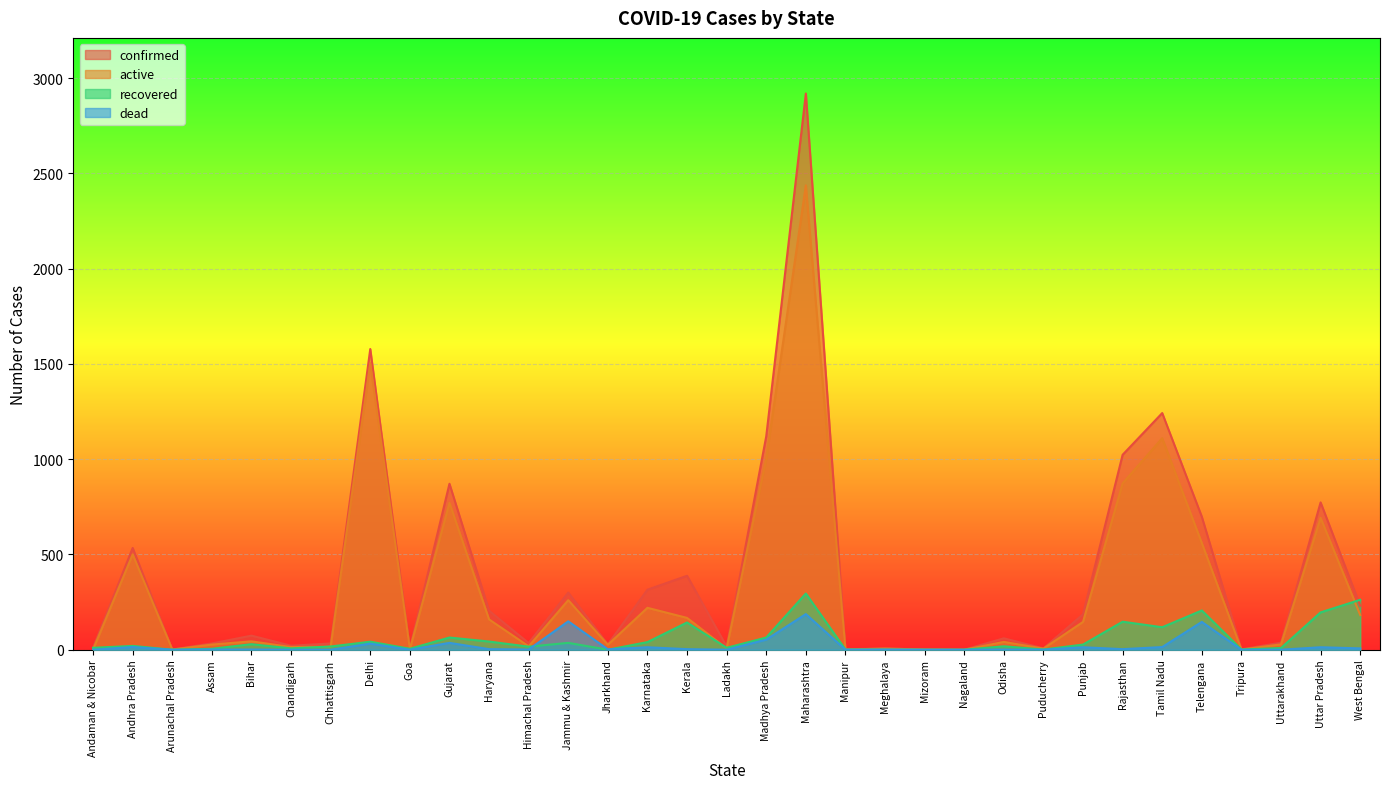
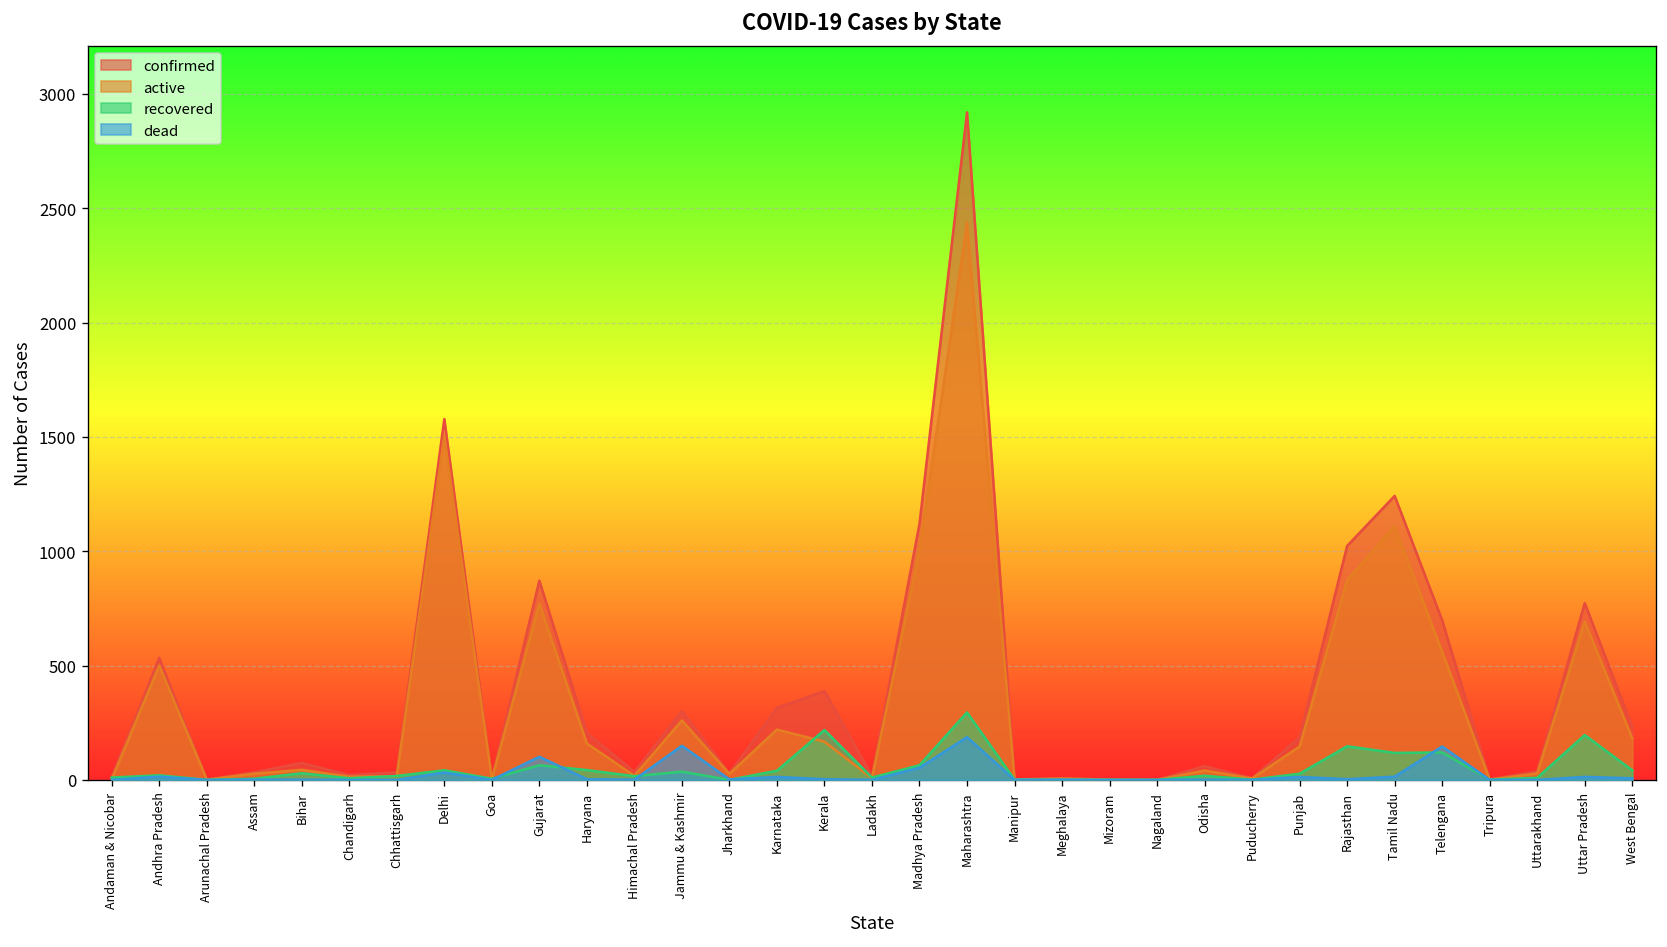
  {
    "recovered": {
      "Bihar": 30,
      "Gujarat": 60,
      "Haryana": 40,
      "Jammu & Kashmir": 40,
      "Karnataka": 40,
-     "Kerala": 140,
+     "Kerala": 220,
      "Maharashtra": 300,
      "Odisha": 20,
      "Punjab": 30,
      "Rajasthan": 150,
      "Tamil Nadu": 120,
-     "Telengana": 210,
+     "Telengana": 120,
      "Uttar Pradesh": 200,
-     "West Bengal": 260
+     "West Bengal": 40
    },
    "dead": {
      "Bihar": 0,
      "Chhattisgarh": 0,
-     "Gujarat": 40,
+     "Gujarat": 100,
      "Haryana": 0,
      "Himachal Pradesh": 0,
      "Jammu & Kashmir": 150,
      "Karnataka": 10,
      "Kerala": 0,
      "Maharashtra": 190,
      "Odisha": 0,
      "Punjab": 10,
      "Rajasthan": 0,
      "Tamil Nadu": 10,
      "Telengana": 150,
      "Uttar Pradesh": 10,
      "West Bengal": 10
    }
  }
